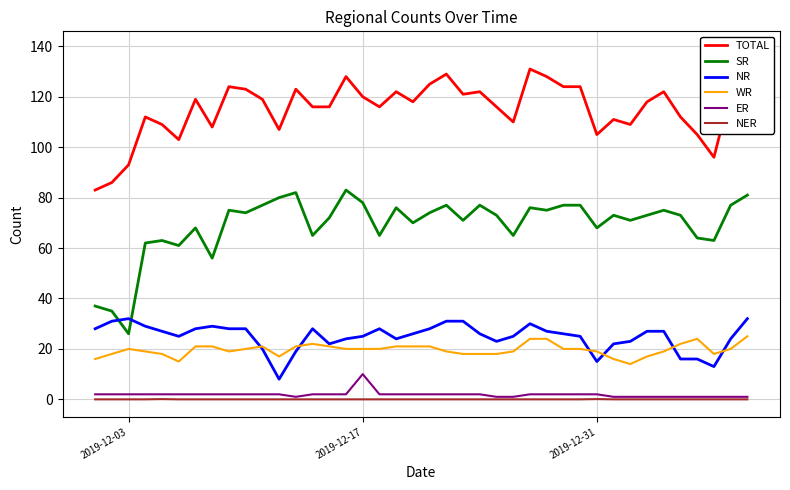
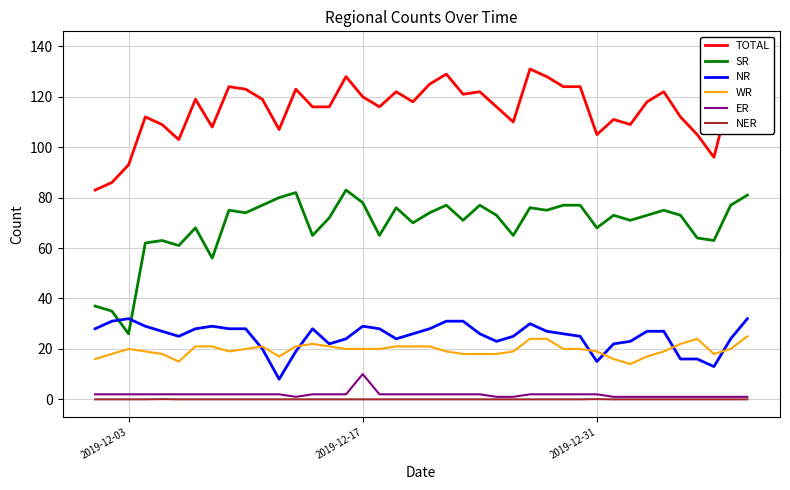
  {
    "TOTAL": {
      "2019-12-03": 93,
      "2019-12-17": 120,
      "2019-12-31": 105
    },
    "SR": {
      "2019-12-03": 26,
      "2019-12-17": 78,
      "2019-12-31": 68
    },
    "NR": {
      "2019-12-03": 32,
-     "2019-12-17": 25,
+     "2019-12-17": 29,
      "2019-12-31": 15
    },
    "WR": {
      "2019-12-03": 20,
      "2019-12-17": 20,
      "2019-12-31": 19
    },
    "ER": {
      "2019-12-03": 2,
      "2019-12-17": 10,
      "2019-12-31": 2
    },
    "NER": {
      "2019-12-03": 0,
      "2019-12-17": 0,
      "2019-12-31": 0
    }
  }
